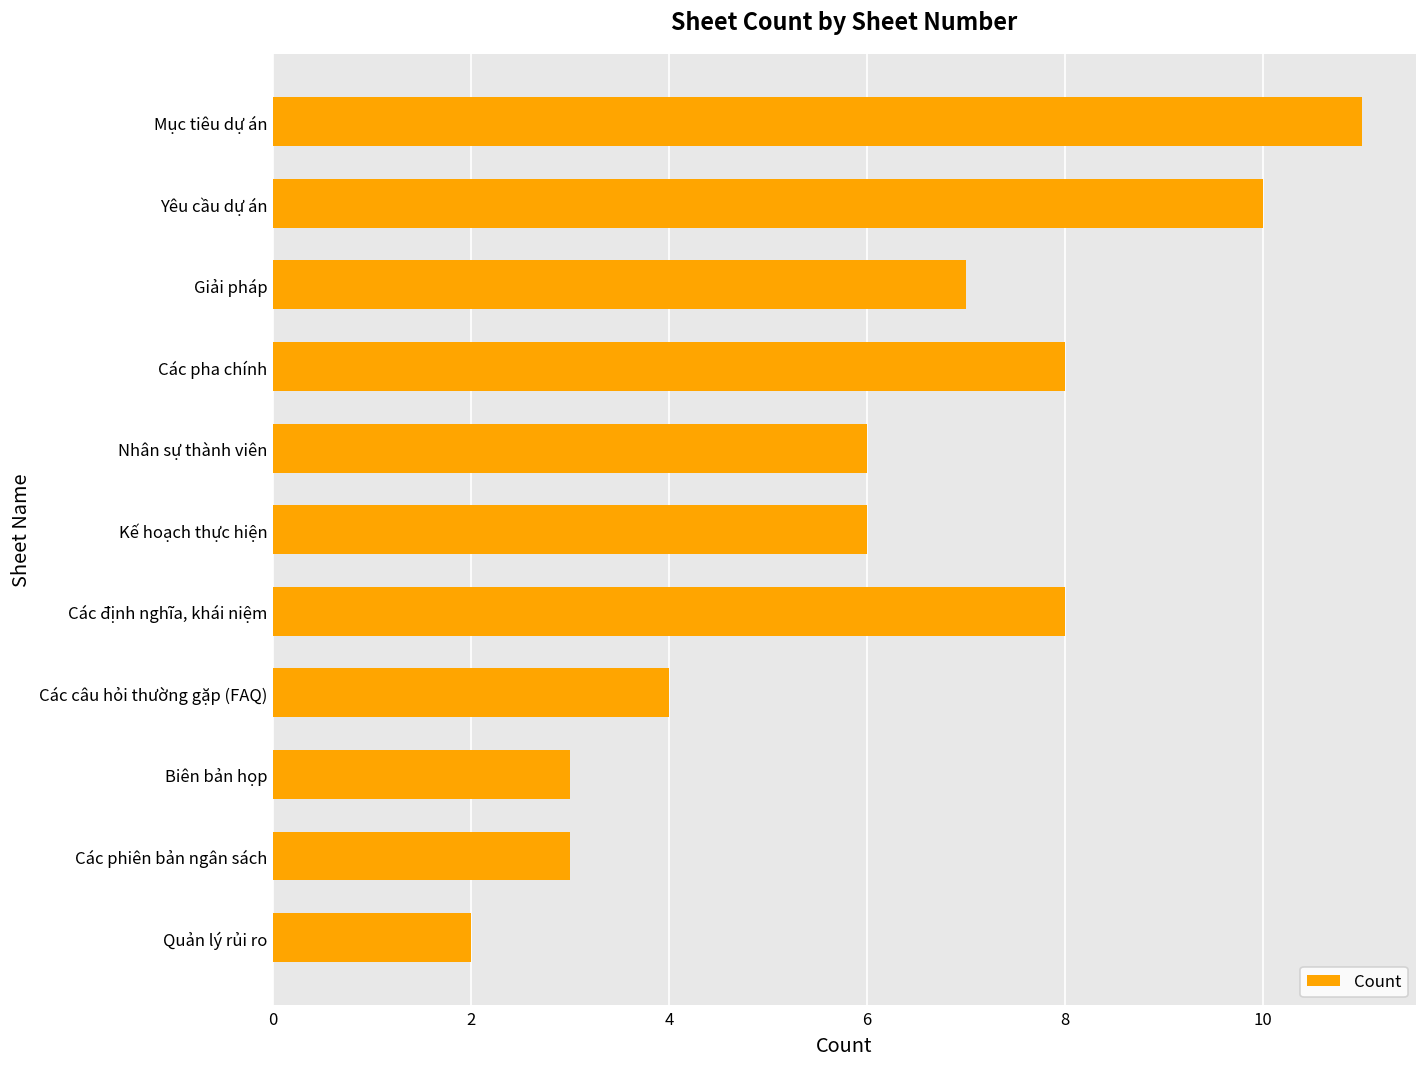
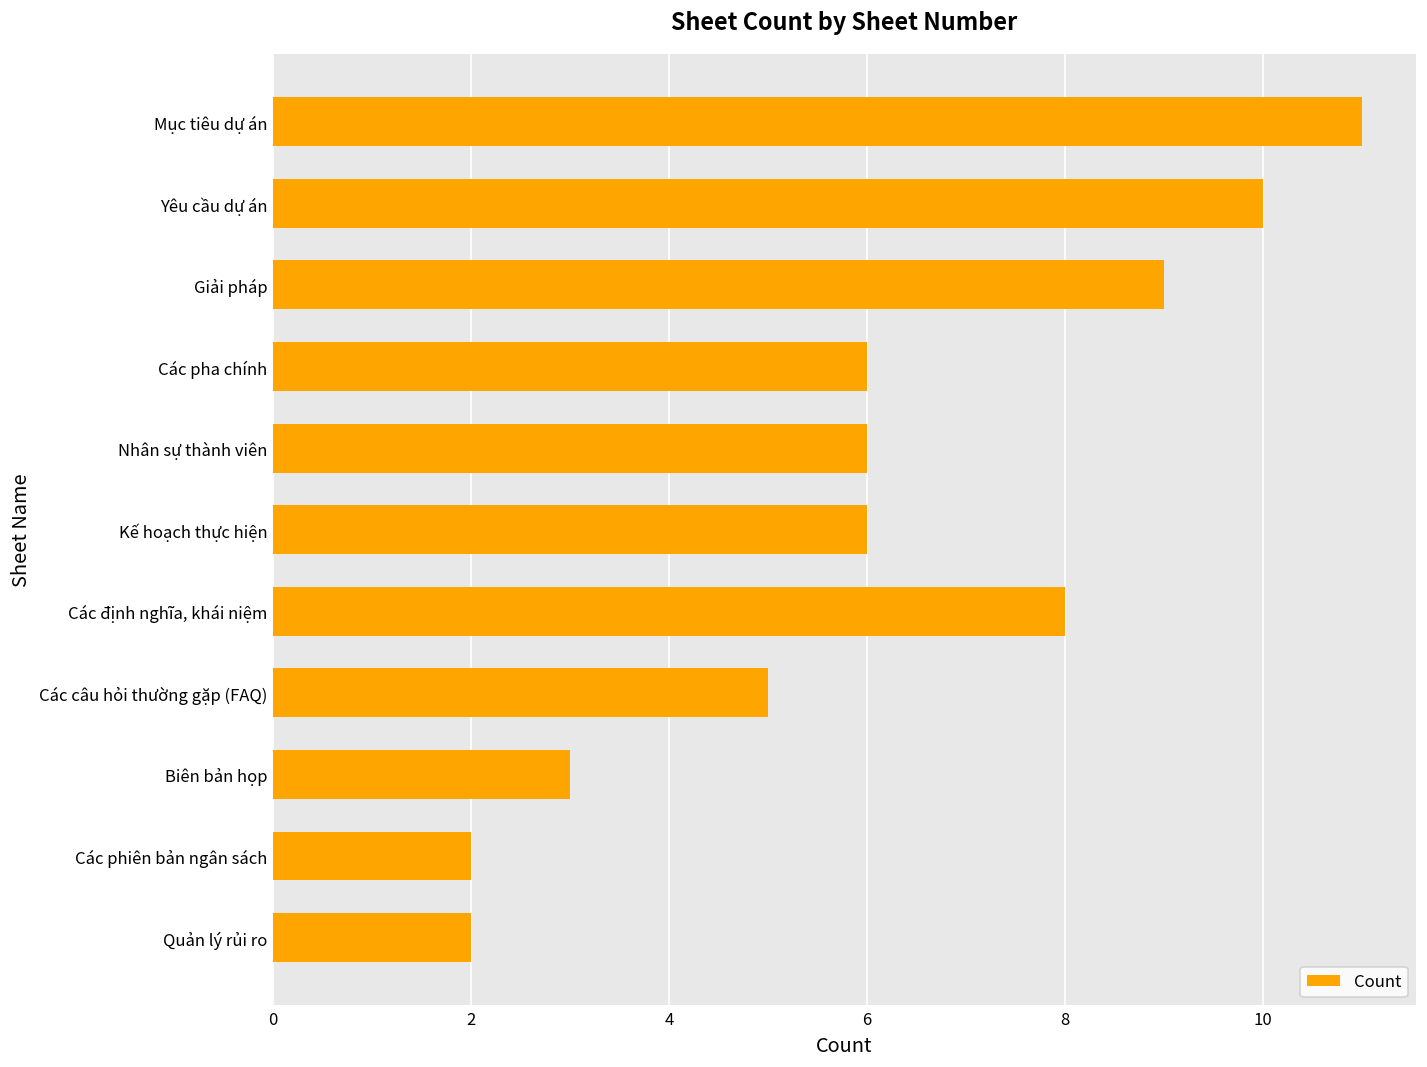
  {
    "Mục tiêu dự án": 11,
    "Yêu cầu dự án": 10,
-   "Giải pháp": 7,
-   "Các pha chính": 8,
+   "Giải pháp": 9,
+   "Các pha chính": 6,
    "Nhân sự thành viên": 6,
    "Kế hoạch thực hiện": 6,
    "Các định nghĩa, khái niệm": 8,
-   "Các câu hỏi thường gặp (FAQ)": 4,
+   "Các câu hỏi thường gặp (FAQ)": 5,
    "Biên bản họp": 3,
-   "Các phiên bản ngân sách": 3,
+   "Các phiên bản ngân sách": 2,
    "Quản lý rủi ro": 2
  }
